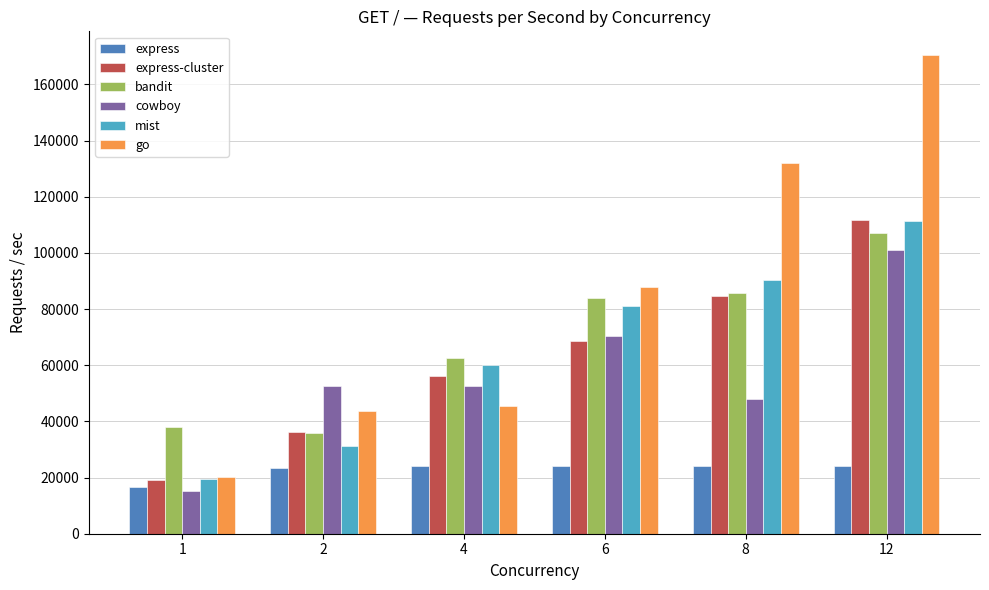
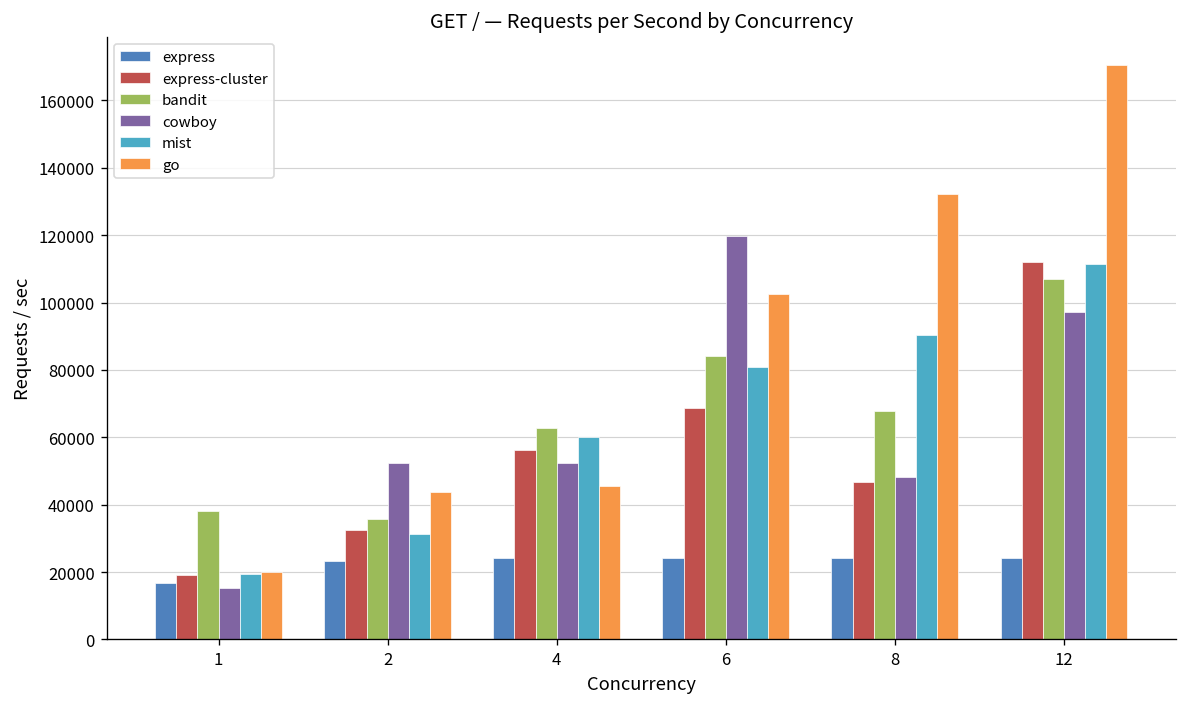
  {
    "express-cluster": {
      "1": 19000,
-     "2": 36000,
+     "2": 32000,
      "4": 56000,
      "6": 69000,
-     "8": 85000,
+     "8": 47000,
      "12": 112000
    },
    "bandit": {
      "1": 38000,
      "2": 36000,
      "4": 63000,
      "6": 84000,
-     "8": 86000,
+     "8": 68000,
      "12": 107000
    },
    "cowboy": {
      "1": 15000,
      "2": 52000,
      "4": 52000,
-     "6": 70000,
+     "6": 120000,
      "8": 48000,
-     "12": 101000
+     "12": 97000
    },
    "go": {
      "1": 20000,
      "2": 44000,
      "4": 46000,
-     "6": 88000,
+     "6": 103000,
      "8": 132000,
      "12": 170000
    }
  }
